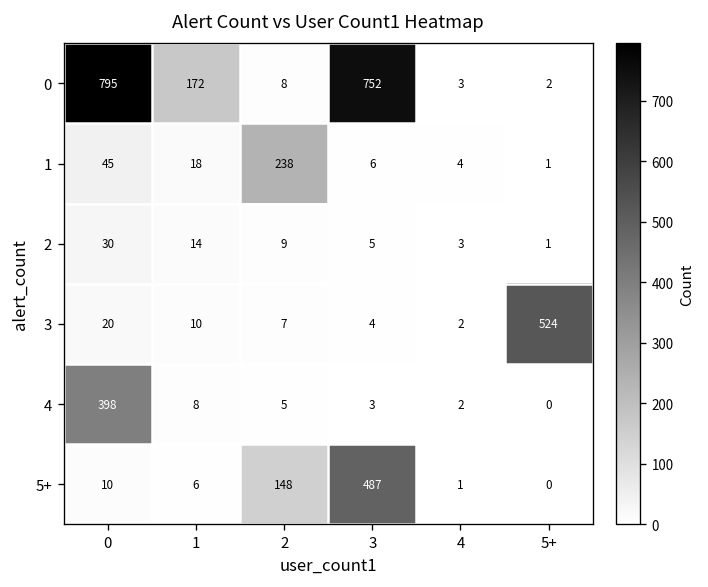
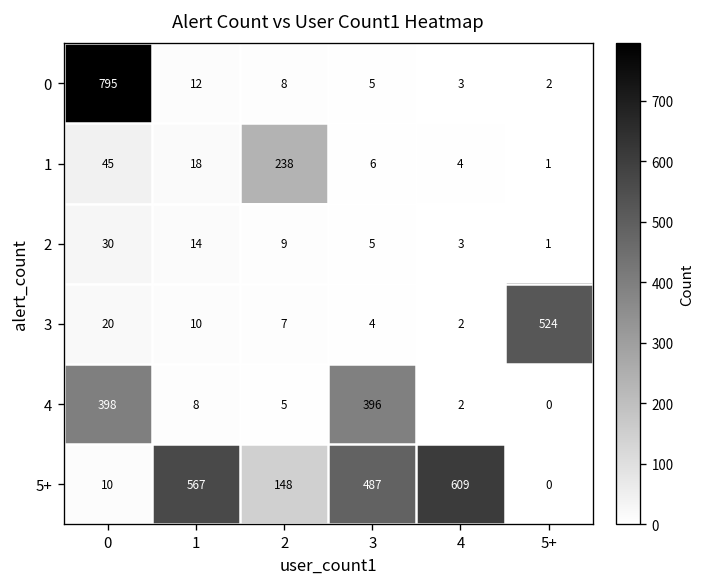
  {
    "0": {
      "0": 795,
-     "1": 172,
+     "1": 12,
      "2": 8,
-     "3": 752,
+     "3": 5,
      "4": 3,
      "5+": 2
    },
    "1": {
      "0": 45,
      "1": 18,
      "2": 238,
      "3": 6,
      "4": 4,
      "5+": 1
    },
    "2": {
      "0": 30,
      "1": 14,
      "2": 9,
      "3": 5,
      "4": 3,
      "5+": 1
    },
    "3": {
      "0": 20,
      "1": 10,
      "2": 7,
      "3": 4,
      "4": 2,
      "5+": 524
    },
    "4": {
      "0": 398,
      "1": 8,
      "2": 5,
-     "3": 3,
+     "3": 396,
      "4": 2,
      "5+": 0
    },
    "5+": {
      "0": 10,
-     "1": 6,
+     "1": 567,
      "2": 148,
      "3": 487,
-     "4": 1,
+     "4": 609,
      "5+": 0
    }
  }
